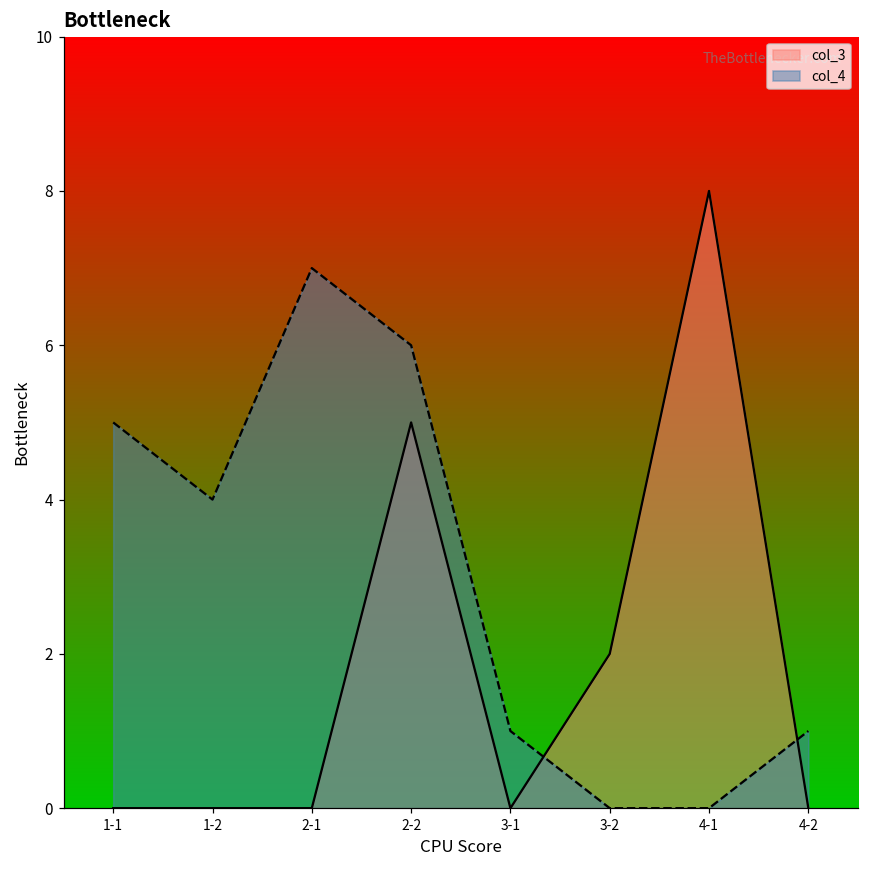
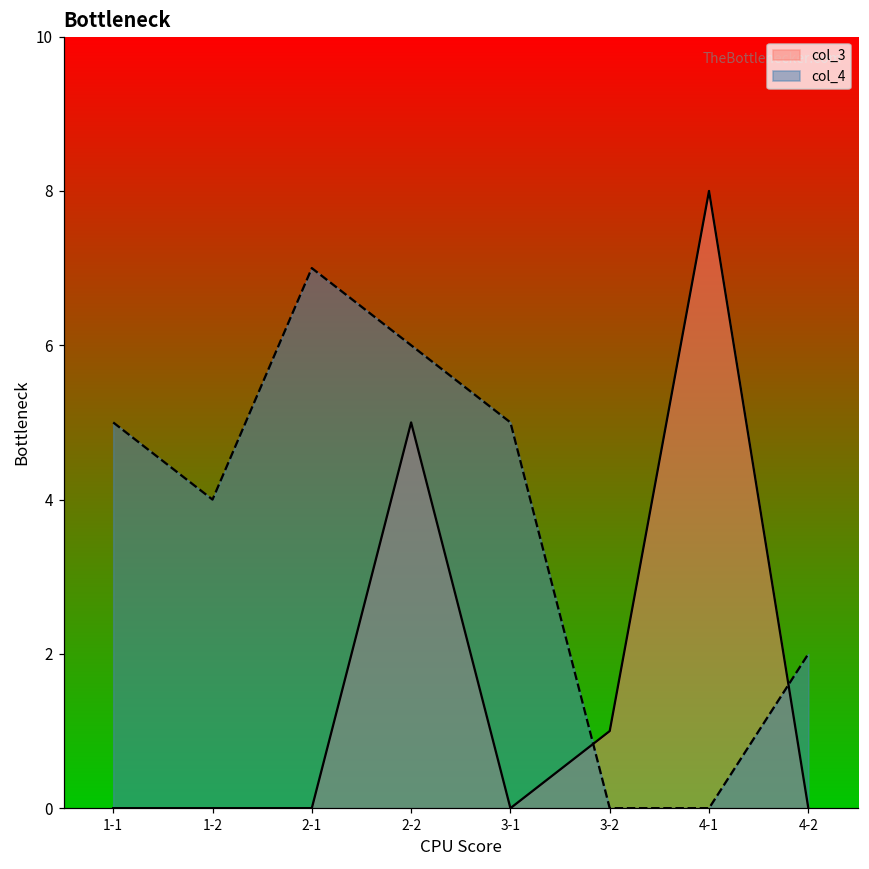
  {
    "col_3": {
      "1-1": 0,
      "1-2": 0,
      "2-1": 0,
      "2-2": 5,
      "3-1": 0,
-     "3-2": 2,
+     "3-2": 1,
      "4-1": 8,
      "4-2": 0
    },
    "col_4": {
      "1-1": 5,
      "1-2": 4,
      "2-1": 7,
      "2-2": 6,
-     "3-1": 1,
+     "3-1": 5,
      "3-2": 0,
      "4-1": 0,
-     "4-2": 1
+     "4-2": 2
    }
  }
